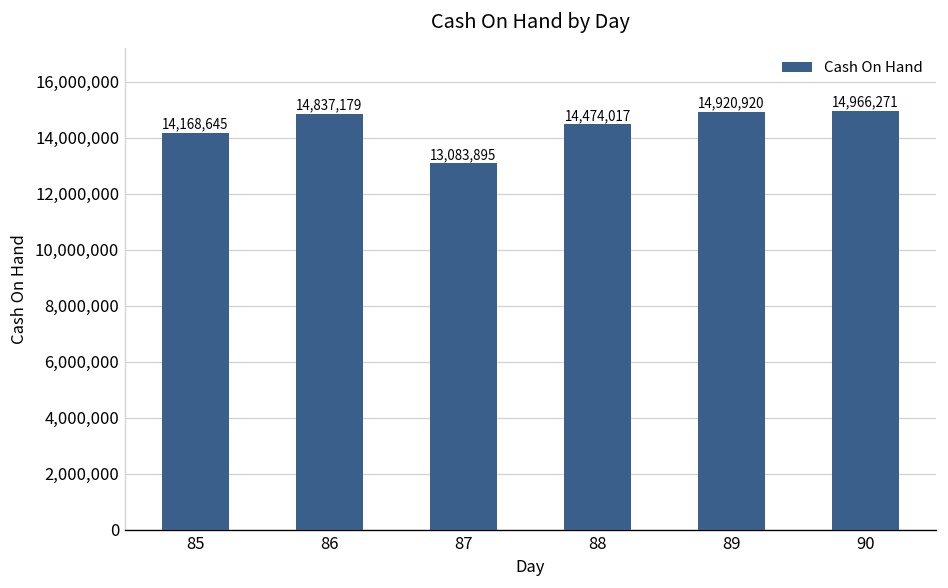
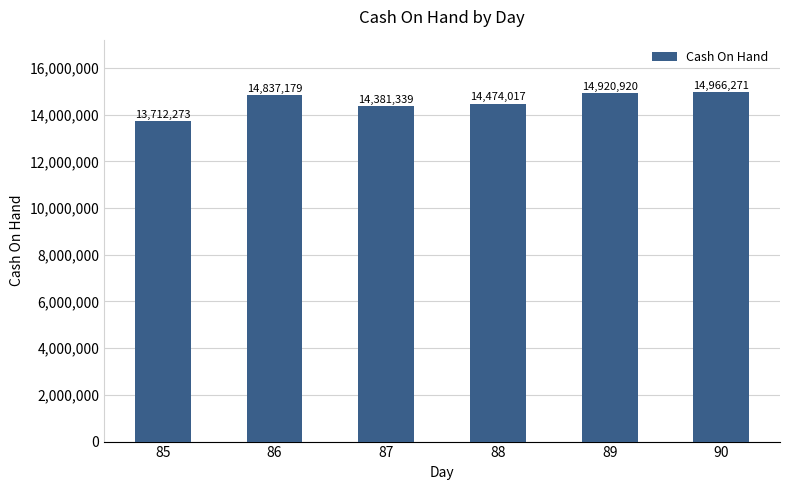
  {
-   "85": "14,168,645",
+   "85": "13,712,273",
    "86": "14,837,179",
-   "87": "13,083,895",
+   "87": "14,381,339",
    "88": "14,474,017",
    "89": "14,920,920",
    "90": "14,966,271"
  }
